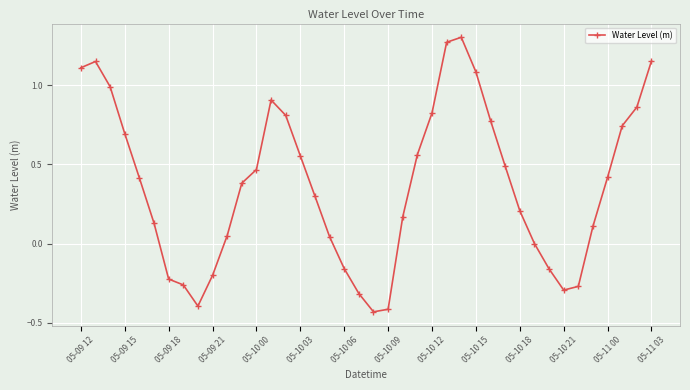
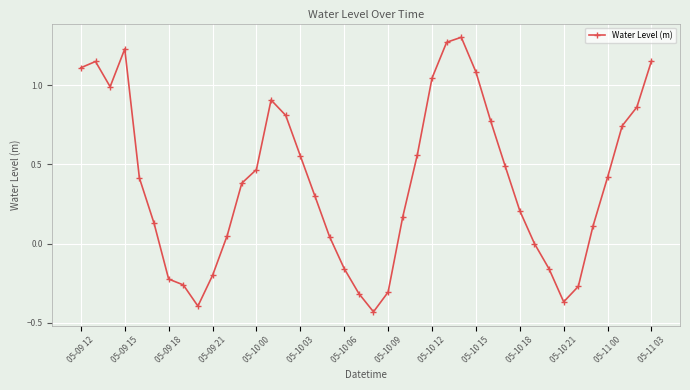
  {
    "05-09 12": 1.11,
-   "05-09 15": 0.69,
+   "05-09 15": 1.23,
    "05-09 18": -0.22,
    "05-09 21": -0.20,
    "05-10 00": 0.47,
    "05-10 03": 0.55,
    "05-10 06": -0.16,
-   "05-10 09": -0.41,
-   "05-10 12": 0.82,
+   "05-10 09": -0.31,
+   "05-10 12": 1.04,
    "05-10 15": 1.08,
    "05-10 18": 0.21,
-   "05-10 21": -0.29,
+   "05-10 21": -0.37,
    "05-11 00": 0.42,
    "05-11 03": 1.15
  }
